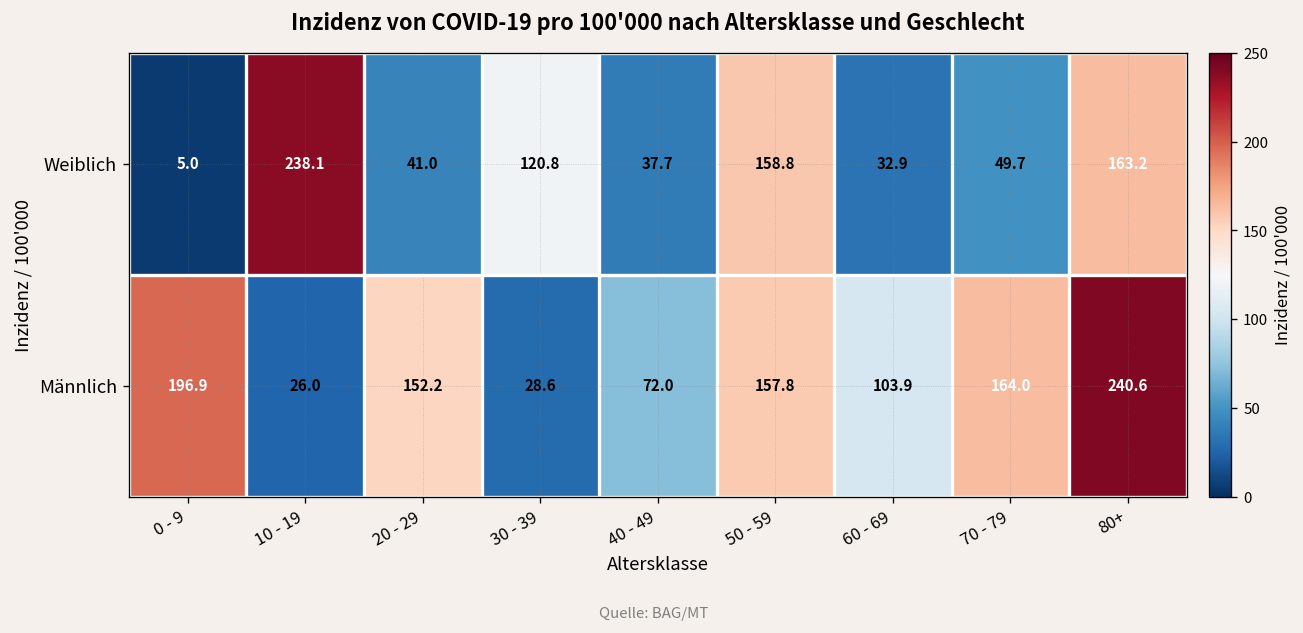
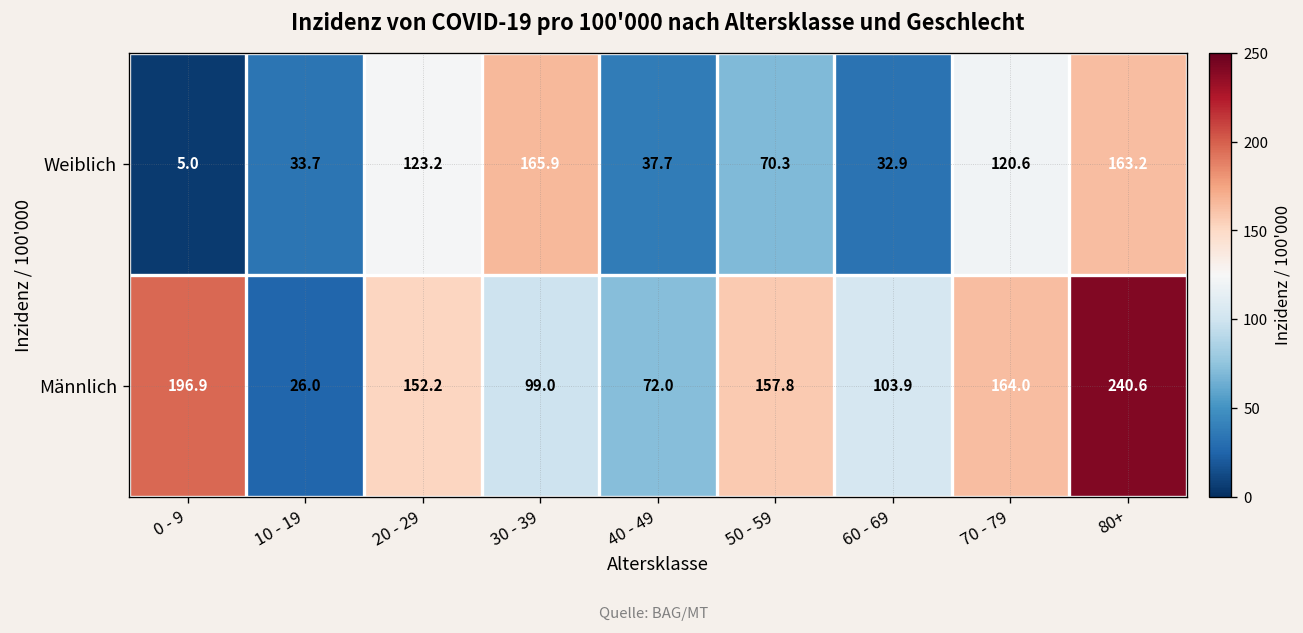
  {
    "Weiblich": {
      "0 - 9": 5.0,
-     "10 - 19": 238.1,
-     "20 - 29": 41.0,
-     "30 - 39": 120.8,
+     "10 - 19": 33.7,
+     "20 - 29": 123.2,
+     "30 - 39": 165.9,
      "40 - 49": 37.7,
-     "50 - 59": 158.8,
+     "50 - 59": 70.3,
      "60 - 69": 32.9,
-     "70 - 79": 49.7,
+     "70 - 79": 120.6,
      "80+": 163.2
    },
    "Männlich": {
      "0 - 9": 196.9,
      "10 - 19": 26.0,
      "20 - 29": 152.2,
-     "30 - 39": 28.6,
+     "30 - 39": 99.0,
      "40 - 49": 72.0,
      "50 - 59": 157.8,
      "60 - 69": 103.9,
      "70 - 79": 164.0,
      "80+": 240.6
    }
  }
